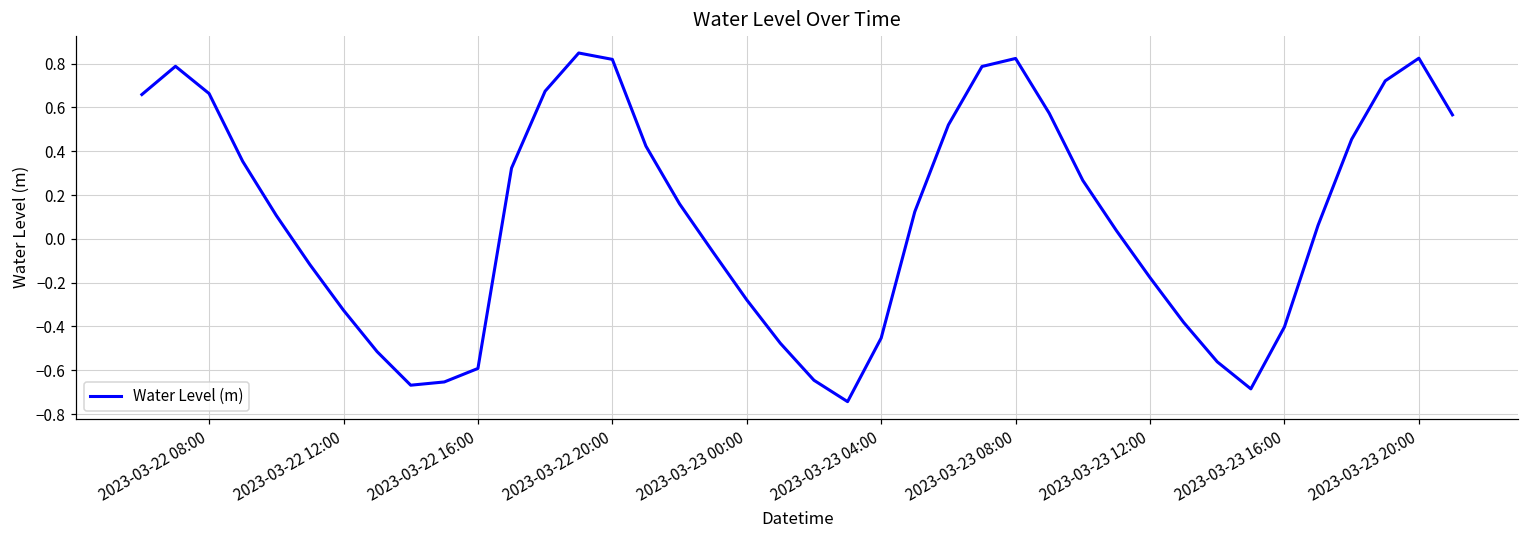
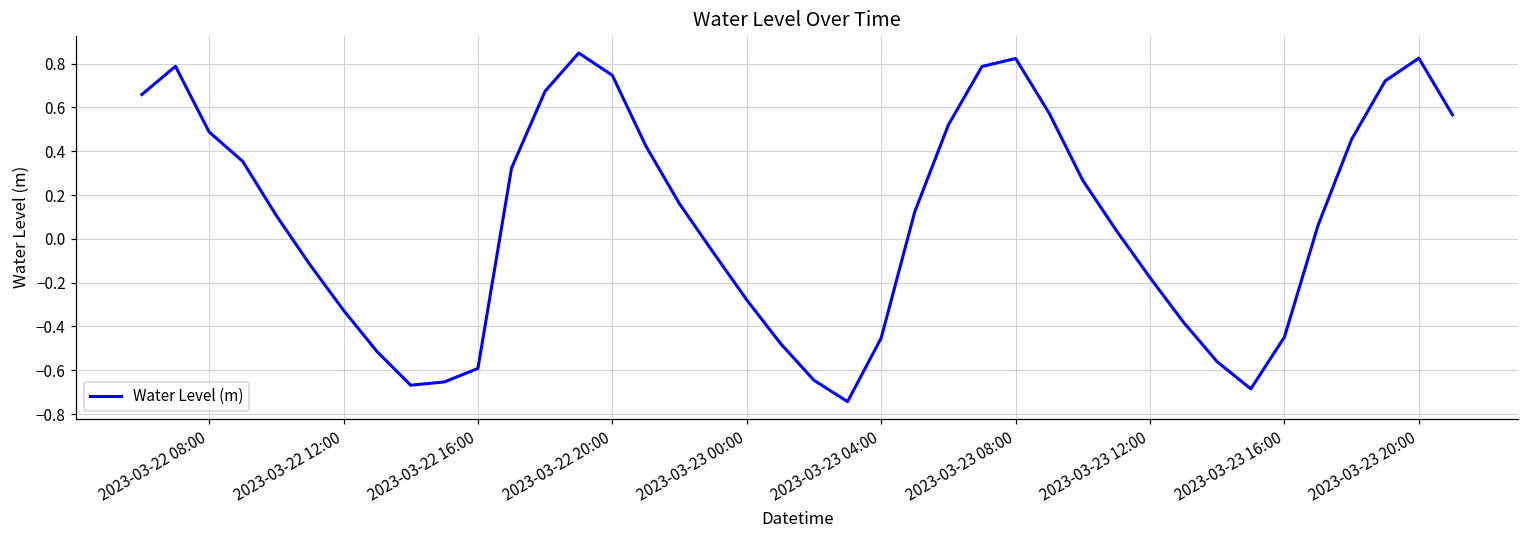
  {
-   "2023-03-22 08:00": 0.66,
+   "2023-03-22 08:00": 0.49,
    "2023-03-22 12:00": -0.33,
    "2023-03-22 16:00": -0.59,
-   "2023-03-22 20:00": 0.82,
+   "2023-03-22 20:00": 0.75,
    "2023-03-23 00:00": -0.28,
    "2023-03-23 04:00": -0.45,
    "2023-03-23 08:00": 0.82,
    "2023-03-23 12:00": -0.18,
-   "2023-03-23 16:00": -0.40,
+   "2023-03-23 16:00": -0.45,
    "2023-03-23 20:00": 0.82
  }
